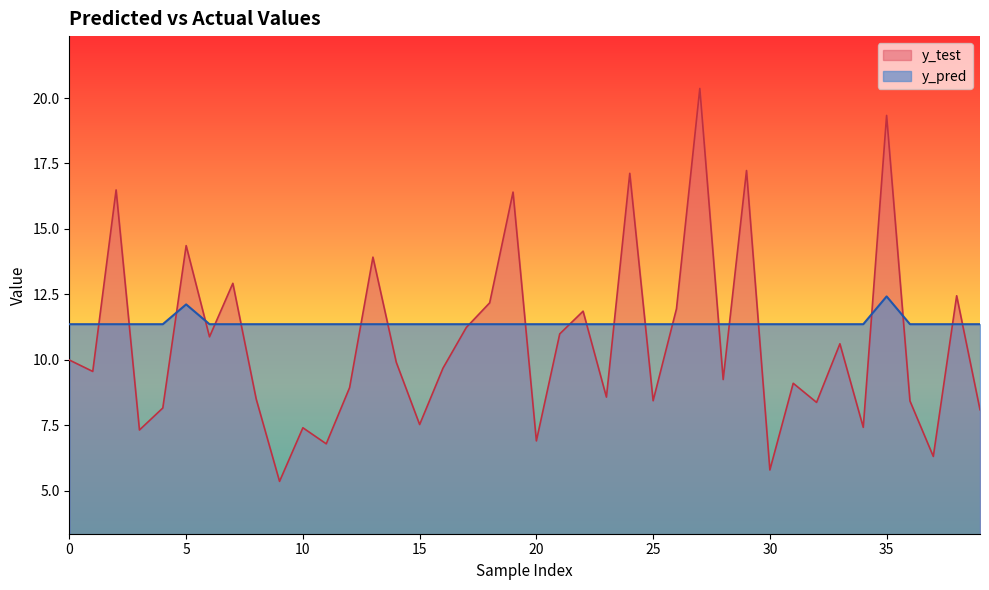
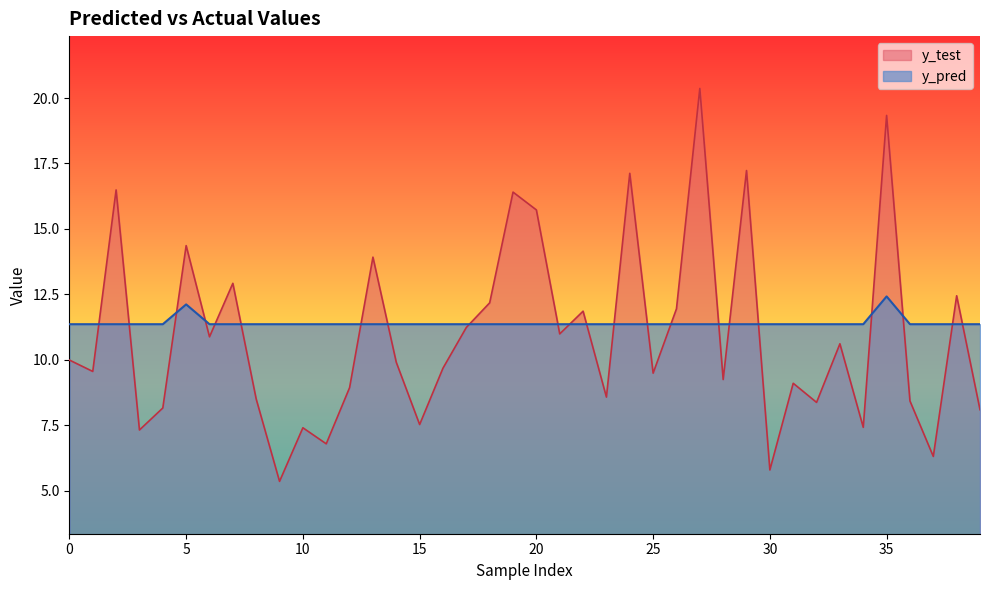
  {
    "y_test": {
      "0": 10.0,
      "5": 14.4,
      "10": 7.4,
      "15": 7.5,
-     "20": 6.9,
-     "25": 8.4,
+     "20": 15.7,
+     "25": 9.5,
      "30": 5.8,
      "35": 19.3
    },
    "y_pred": {
      "0": 11.4,
      "5": 12.1,
      "10": 11.4,
      "15": 11.4,
      "20": 11.4,
      "25": 11.4,
      "30": 11.4,
      "35": 12.4
    }
  }
